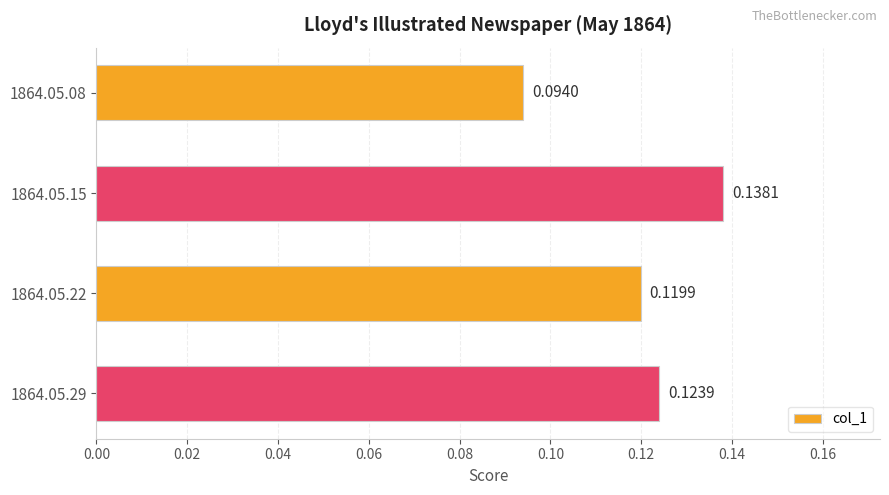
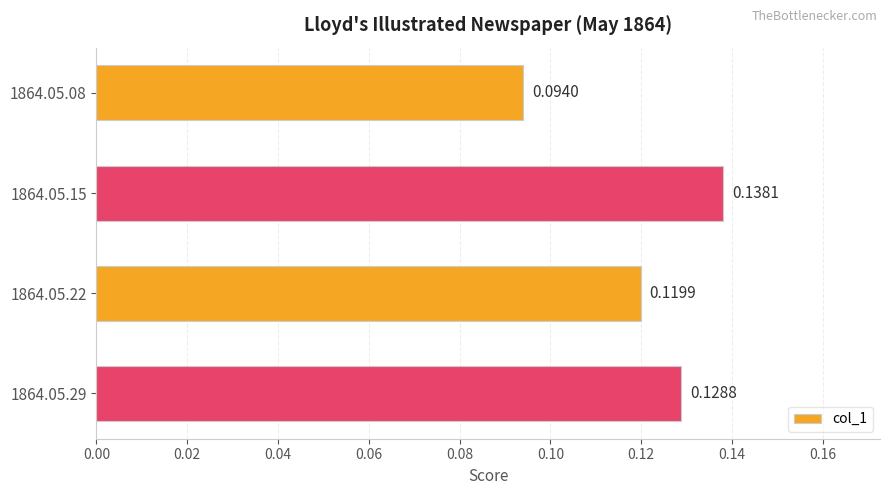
  {
    "1864.05.08": 0.0940,
    "1864.05.15": 0.1381,
    "1864.05.22": 0.1199,
-   "1864.05.29": 0.1239
+   "1864.05.29": 0.1288
  }
